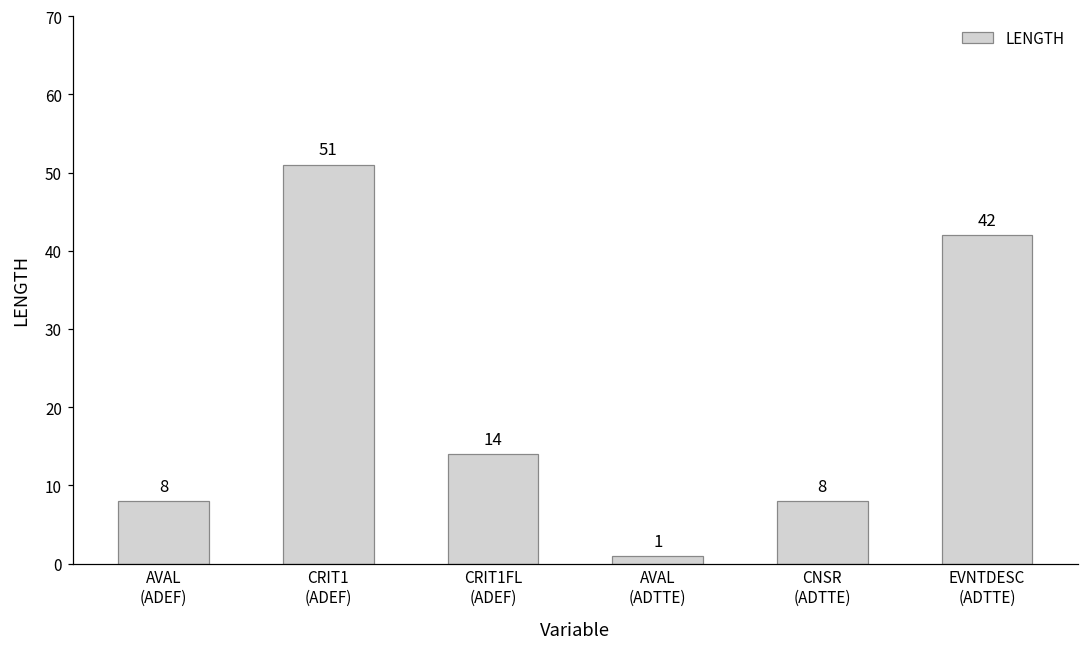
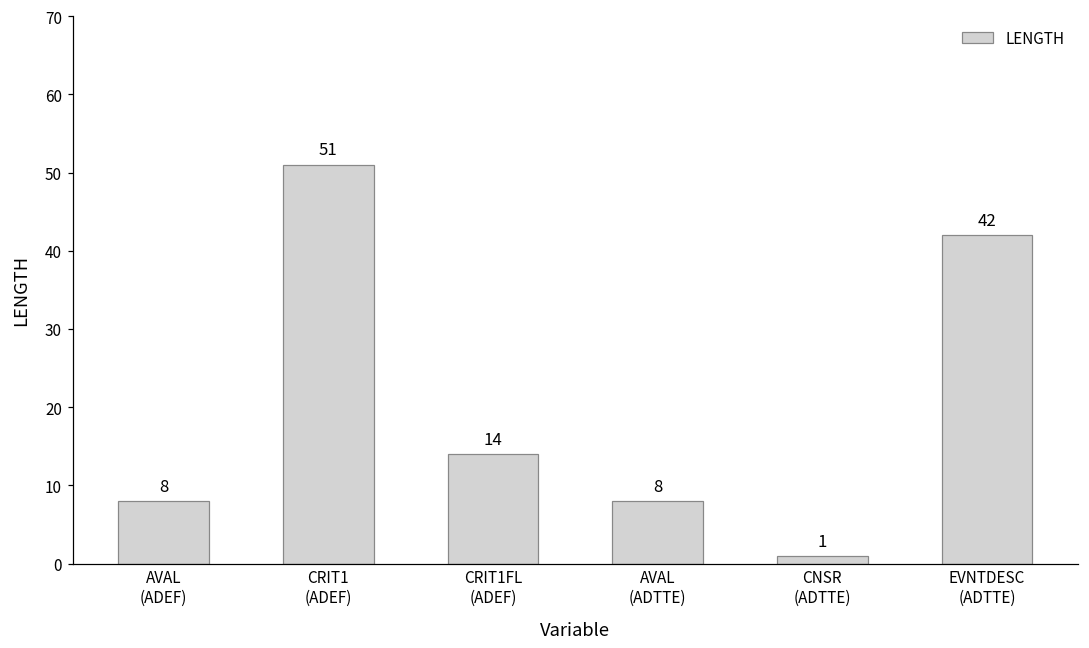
  {
    "AVAL (ADEF)": 8,
    "CRIT1 (ADEF)": 51,
    "CRIT1FL (ADEF)": 14,
-   "AVAL (ADTTE)": 1,
-   "CNSR (ADTTE)": 8,
+   "AVAL (ADTTE)": 8,
+   "CNSR (ADTTE)": 1,
    "EVNTDESC (ADTTE)": 42
  }
